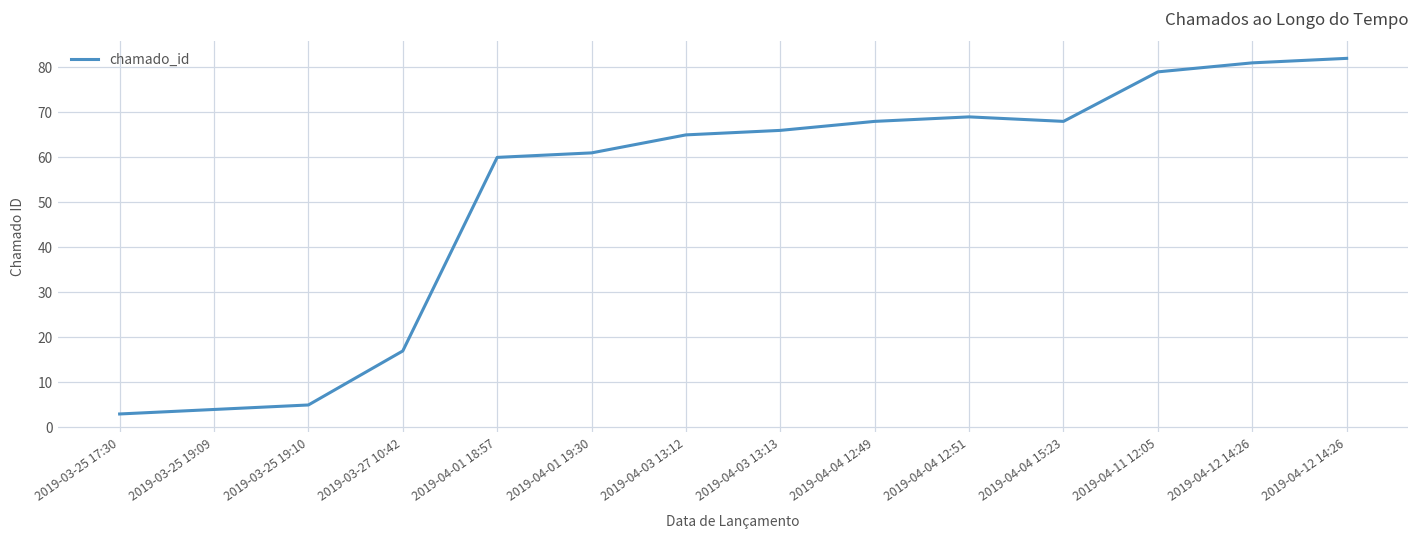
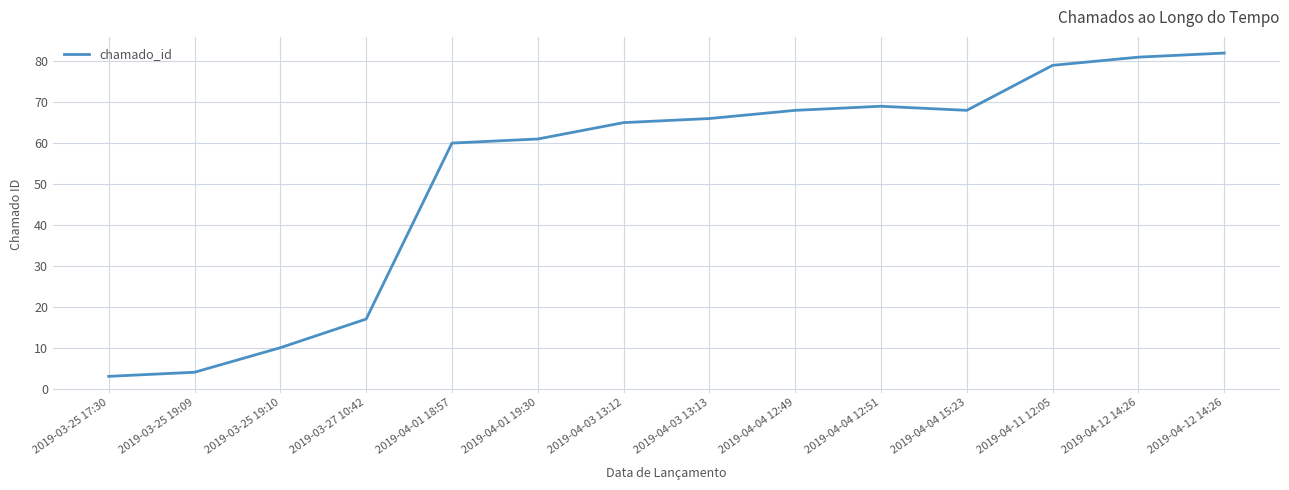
  {
    "2019-03-25 17:30": 3,
    "2019-03-25 19:09": 4,
-   "2019-03-25 19:10": 5,
+   "2019-03-25 19:10": 10,
    "2019-03-27 10:42": 17,
    "2019-04-01 18:57": 60,
    "2019-04-01 19:30": 61,
    "2019-04-03 13:12": 65,
    "2019-04-03 13:13": 66,
    "2019-04-04 12:49": 68,
    "2019-04-04 12:51": 69,
    "2019-04-04 15:23": 68,
    "2019-04-11 12:05": 79
  }
